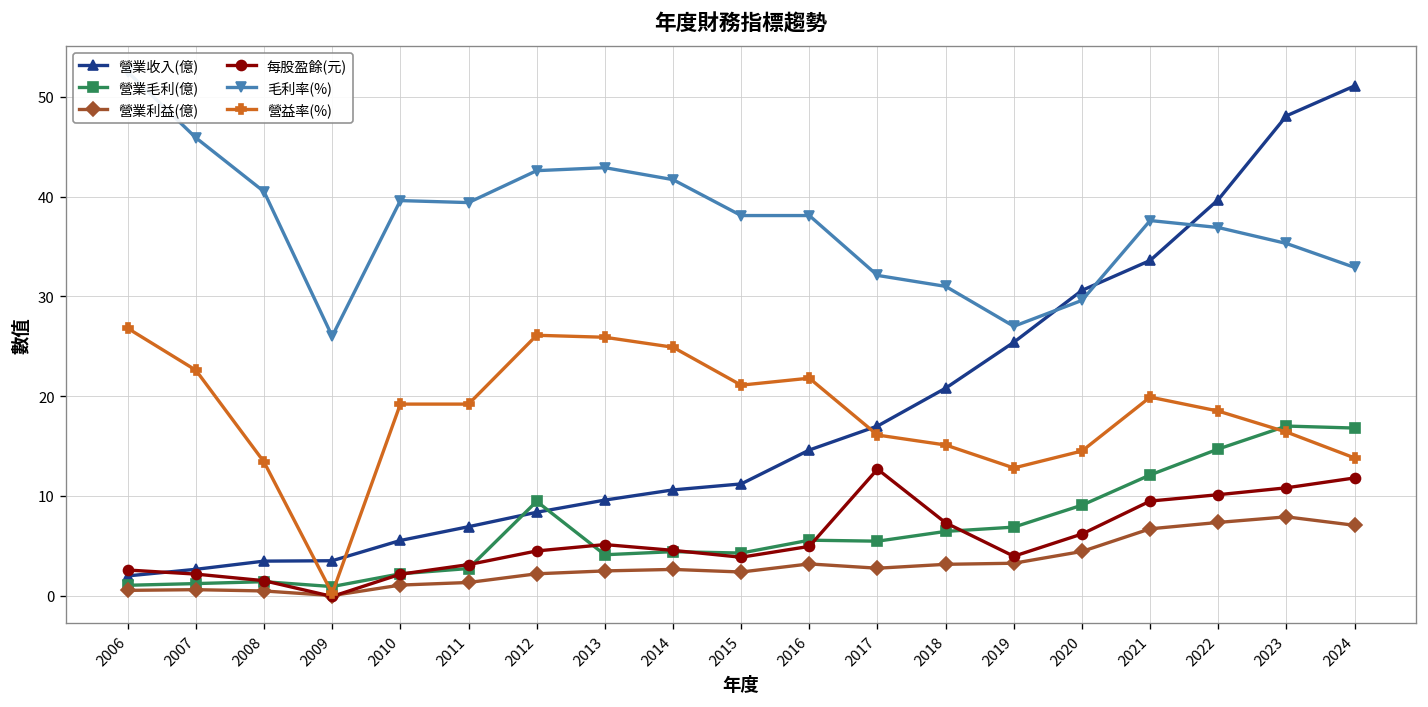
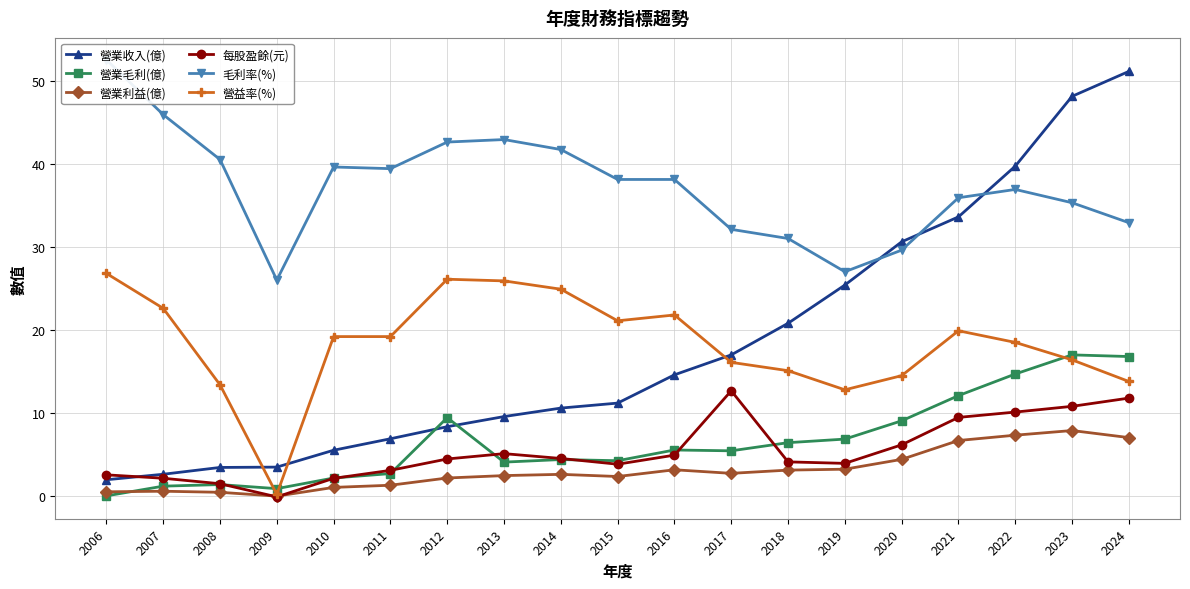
  {
    "營業收入(億)": {
      "2006": 2,
      "2007": 3,
      "2008": 3,
      "2009": 4,
      "2010": 6,
      "2011": 7,
      "2012": 8,
      "2013": 10,
      "2014": 11,
      "2015": 11,
      "2016": 15,
      "2017": 17,
      "2018": 21,
      "2019": 25,
      "2020": 31,
      "2021": 34,
      "2022": 40,
      "2023": 48,
      "2024": 51
    },
    "營業毛利(億)": {
-     "2006": 1,
+     "2006": 0,
      "2007": 1,
      "2009": 1,
      "2011": 3,
      "2012": 9,
      "2013": 4,
      "2015": 4,
      "2016": 6,
      "2017": 5,
      "2018": 6,
      "2019": 7,
      "2020": 9,
      "2021": 12,
      "2022": 15,
      "2023": 17,
      "2024": 17
    },
    "每股盈餘(元)": {
      "2006": 3,
      "2007": 2,
      "2011": 3,
      "2012": 4,
      "2013": 5,
      "2015": 4,
      "2016": 5,
      "2017": 13,
-     "2018": 7,
+     "2018": 4,
      "2019": 4,
      "2020": 6,
      "2021": 9,
      "2022": 10,
      "2023": 11,
      "2024": 12
    },
    "毛利率(%)": {
      "2007": 46,
      "2008": 41,
      "2009": 26,
      "2010": 40,
      "2011": 39,
      "2012": 43,
      "2013": 43,
      "2014": 42,
      "2015": 38,
      "2016": 38,
      "2017": 32,
      "2018": 31,
      "2019": 27,
      "2020": 30,
-     "2021": 38,
+     "2021": 36,
      "2022": 37,
      "2023": 35,
      "2024": 33
    }
  }
